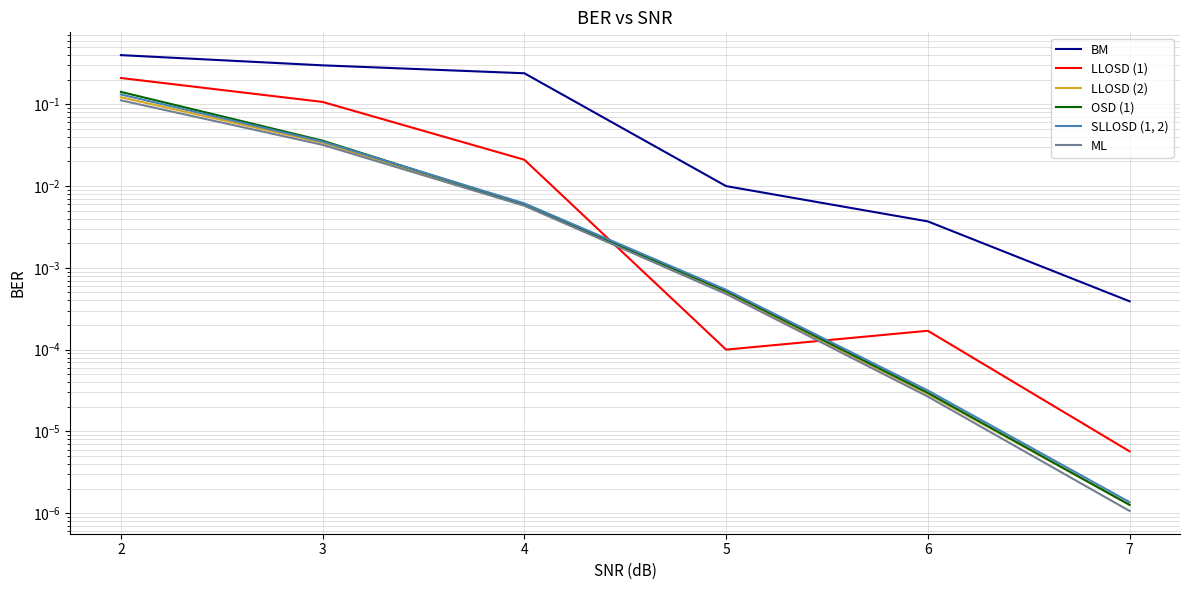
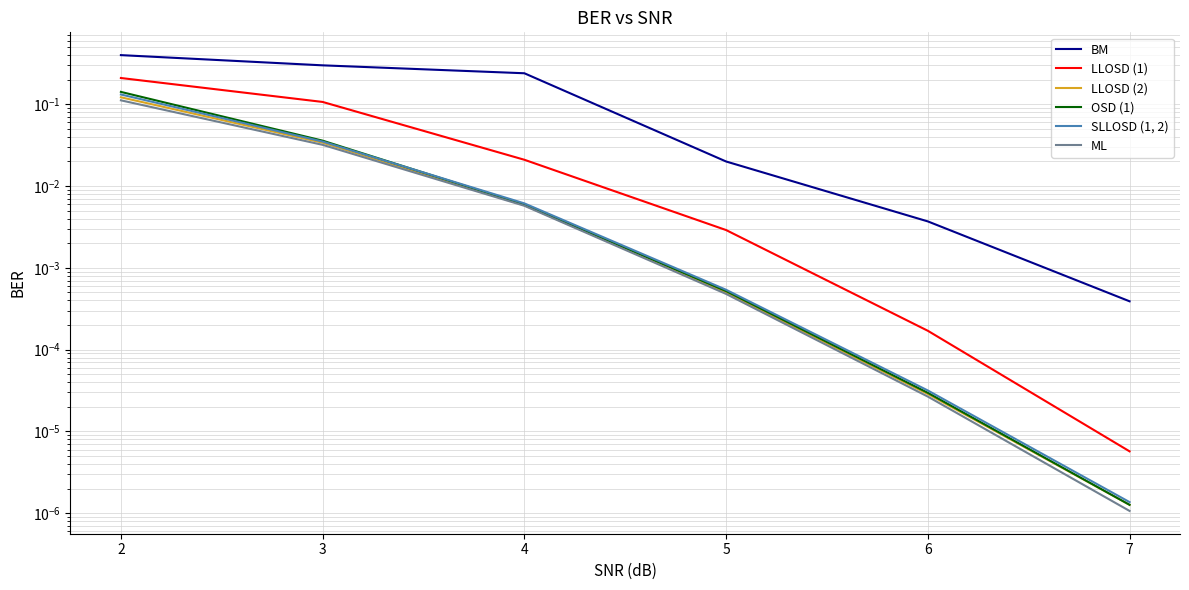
  {
    "BM": {
      "2": 0.4,
      "3": 0.30,
      "4": 0.24,
-     "5": 0.01,
+     "5": 0.02,
      "6": 0.004,
      "7": 0.0004
    },
    "LLOSD (1)": {
      "2": 0.21,
      "3": 0.11,
      "4": 0.021,
-     "5": 0.0001,
+     "5": 0.0029,
      "6": 0.00017,
      "7": 0.000006
    },
    "LLOSD (2)": {
      "2": 0.12
    },
    "OSD (1)": {
      "2": 0.14
    }
  }
